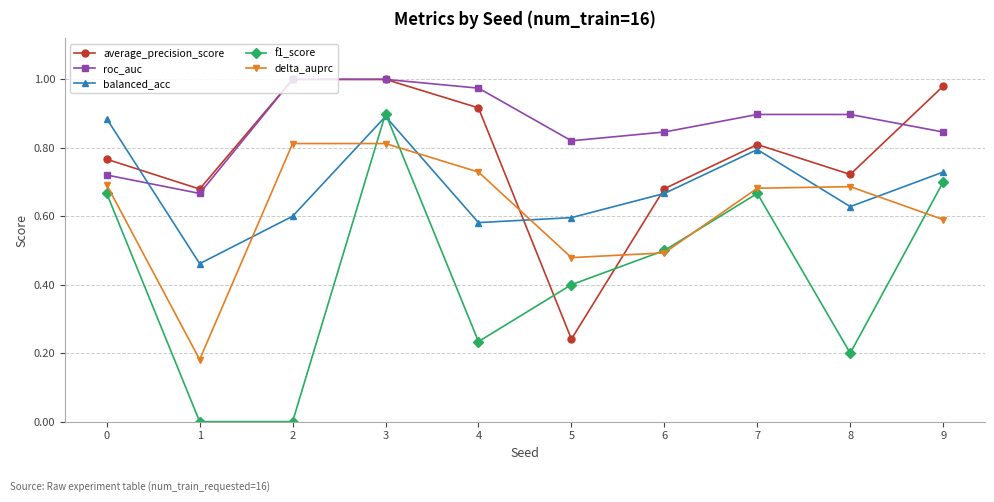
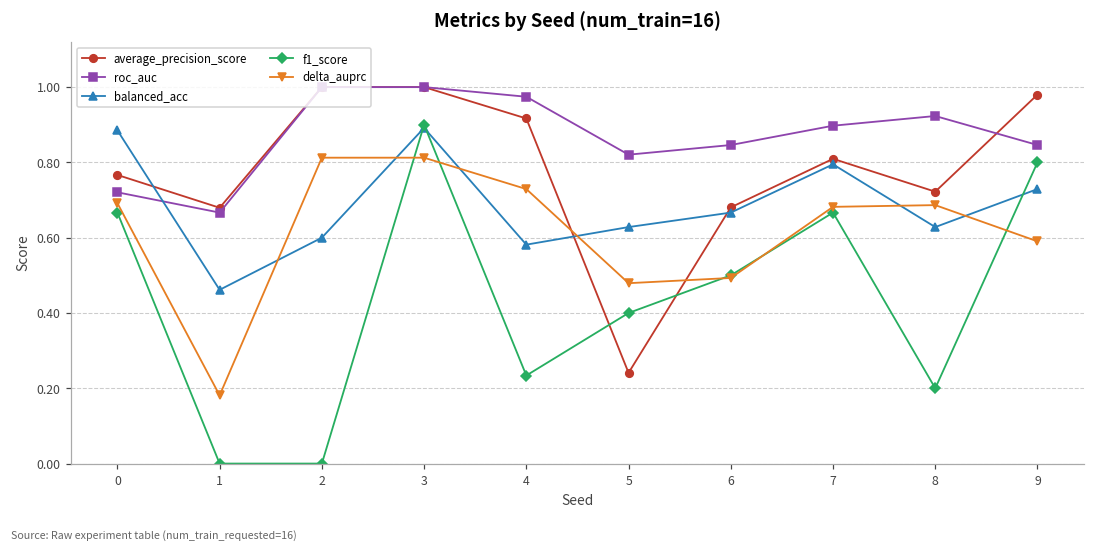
  {
    "average_precision_score": {
      "0": 0.77,
      "1": 0.68,
      "4": 0.92,
      "5": 0.24,
      "6": 0.68,
      "7": 0.81,
      "8": 0.72,
      "9": 0.98
    },
    "roc_auc": {
      "0": 0.72,
      "1": 0.67,
      "4": 0.97,
      "5": 0.82,
      "6": 0.85,
      "7": 0.90,
-     "8": 0.90,
+     "8": 0.92,
      "9": 0.85
    },
    "balanced_acc": {
      "0": 0.89,
      "1": 0.46,
      "2": 0.60,
      "3": 0.89,
      "4": 0.58,
-     "5": 0.60,
+     "5": 0.63,
      "6": 0.67,
      "7": 0.79,
      "8": 0.63,
      "9": 0.73
    },
    "f1_score": {
      "0": 0.67,
      "1": 0.0,
      "2": 0.0,
      "3": 0.9,
      "4": 0.23,
      "5": 0.4,
      "7": 0.67,
      "8": 0.2,
-     "9": 0.7
+     "9": 0.8
    },
    "delta_auprc": {
      "0": 0.69,
      "1": 0.18,
      "2": 0.81,
      "3": 0.81,
      "4": 0.73,
      "5": 0.48,
      "7": 0.68,
      "8": 0.69,
      "9": 0.59
    }
  }
